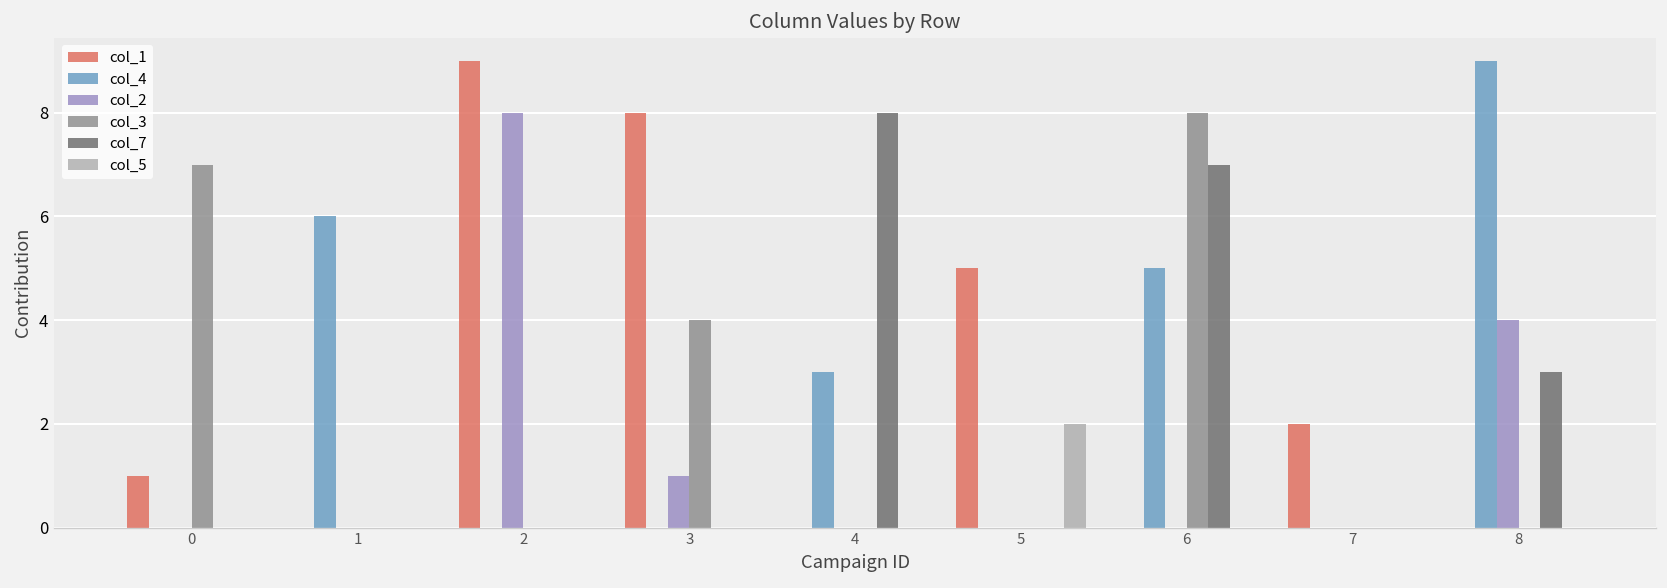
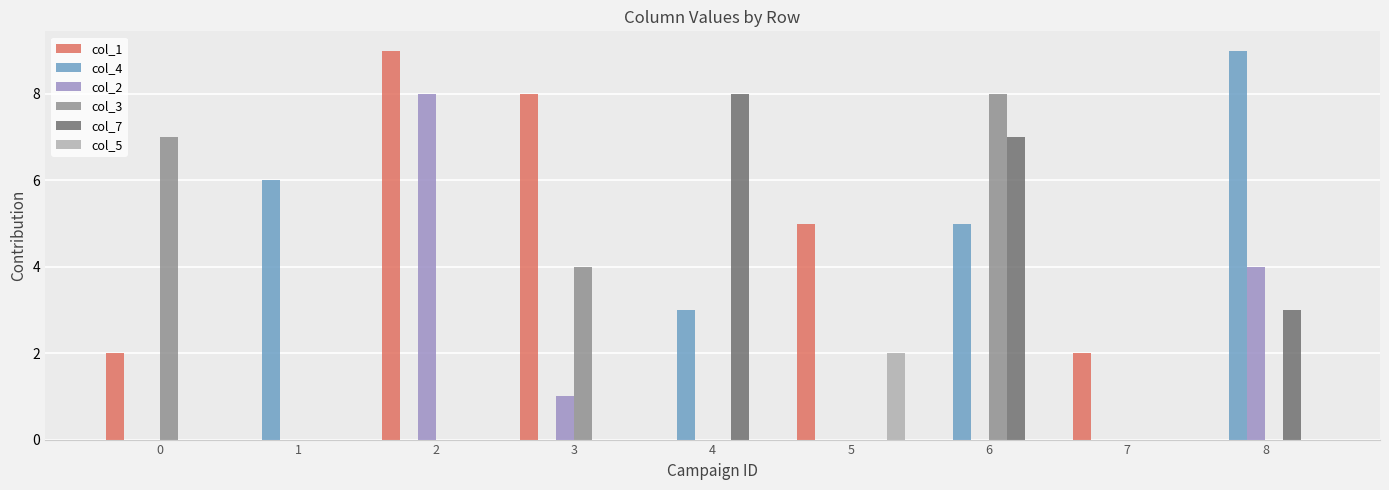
  {
    "col_1": {
-     "0": 1,
+     "0": 2,
      "1": 0,
      "2": 9,
      "3": 8,
      "4": 0,
      "5": 5,
      "6": 0,
      "7": 2,
      "8": 0
    }
  }
